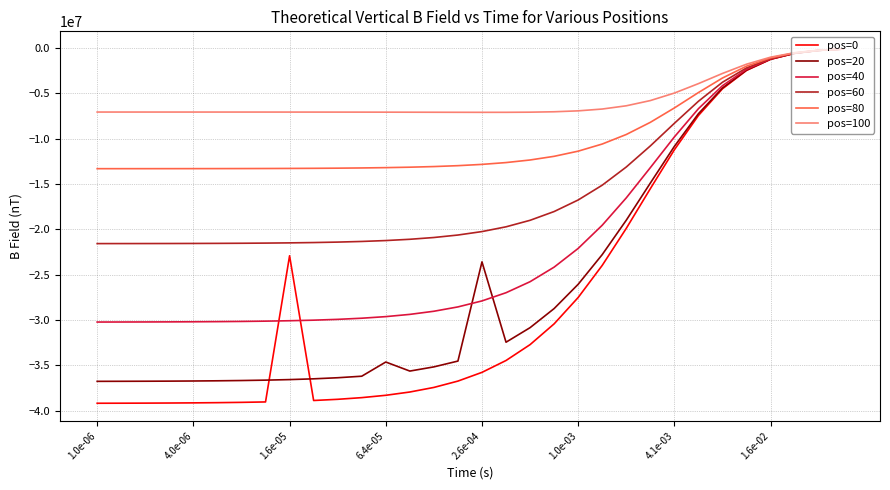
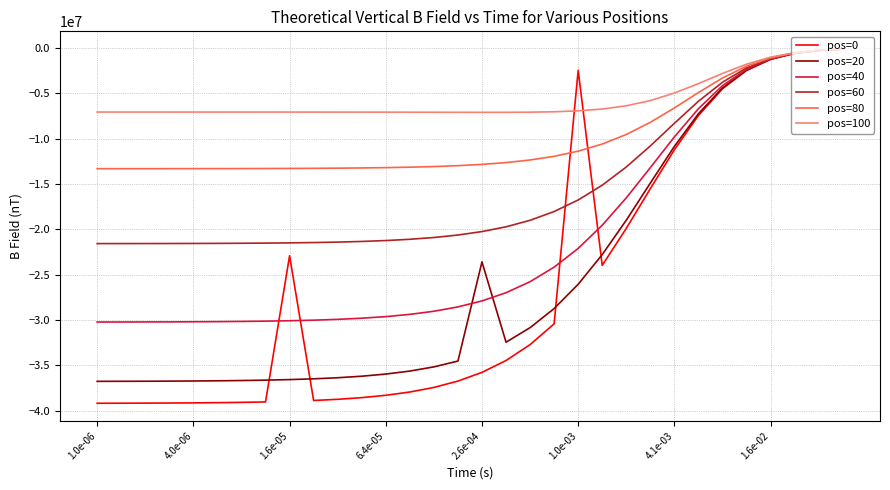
  {
    "pos=0": {
      "1.0e-06": -39000000,
      "4.0e-06": -39000000,
      "1.6e-05": -23000000,
      "6.4e-05": -38000000,
      "2.6e-04": -36000000,
-     "1.0e-03": -28000000,
+     "1.0e-03": -2000000,
      "4.1e-03": -11000000
    },
    "pos=20": {
      "1.0e-06": -37000000,
      "4.0e-06": -37000000,
      "1.6e-05": -37000000,
-     "6.4e-05": -35000000,
+     "6.4e-05": -36000000,
      "2.6e-04": -24000000,
      "1.0e-03": -26000000,
      "4.1e-03": -11000000
    }
  }
